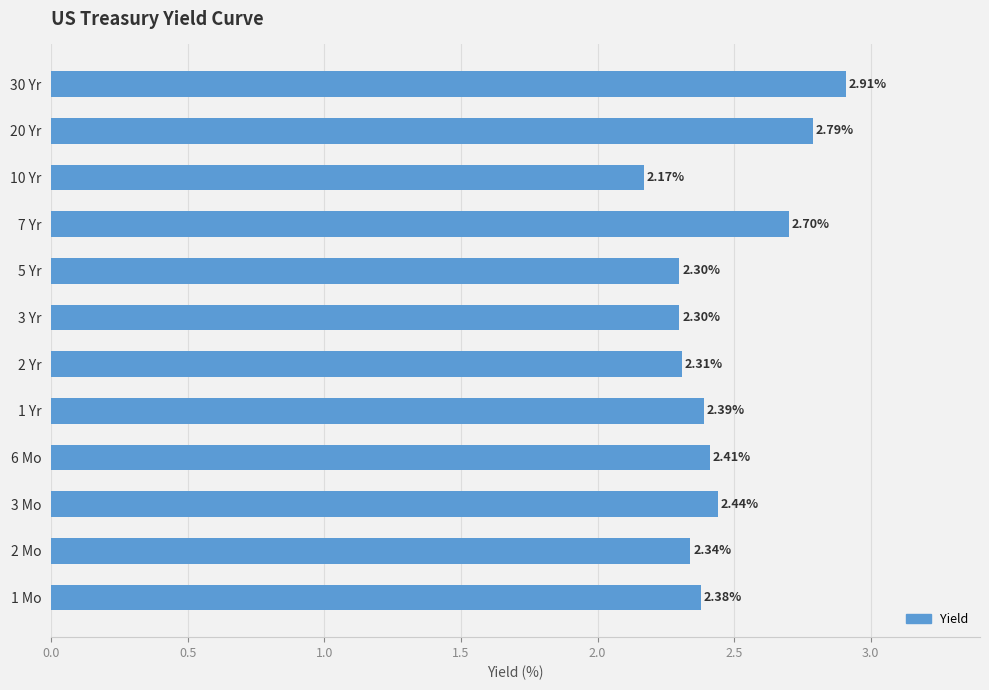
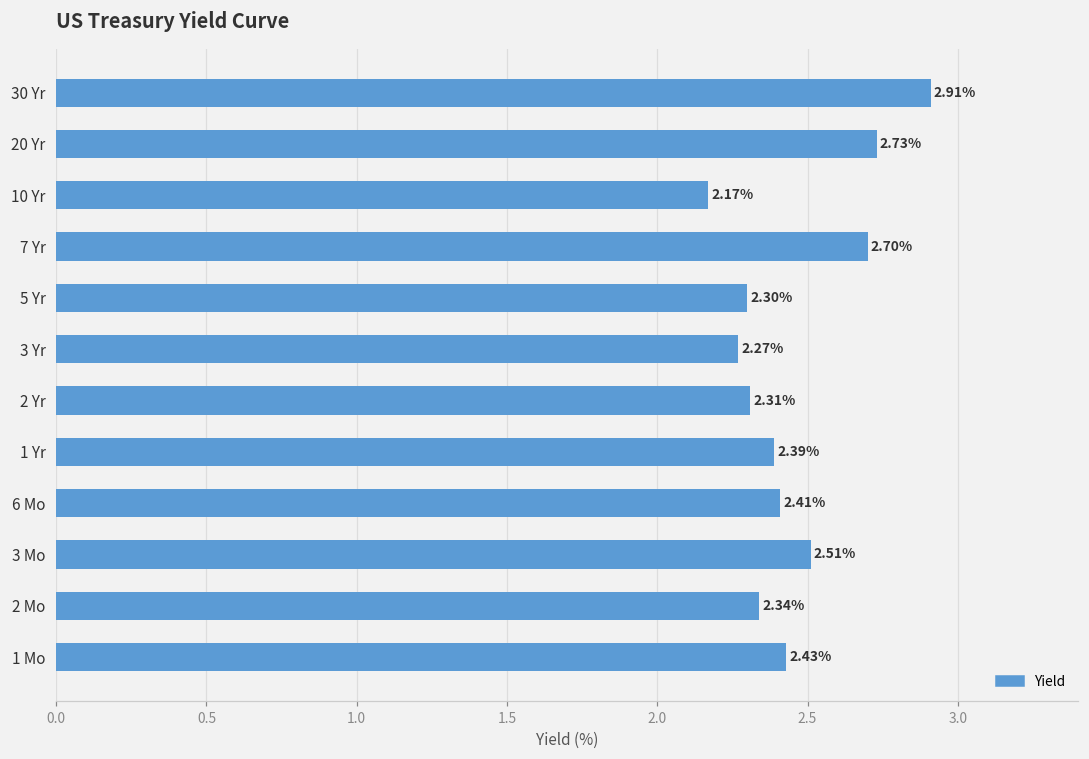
  {
    "30 Yr": "2.91%",
-   "20 Yr": "2.79%",
+   "20 Yr": "2.73%",
    "10 Yr": "2.17%",
    "7 Yr": "2.70%",
    "5 Yr": "2.30%",
-   "3 Yr": "2.30%",
+   "3 Yr": "2.27%",
    "2 Yr": "2.31%",
    "1 Yr": "2.39%",
    "6 Mo": "2.41%",
-   "3 Mo": "2.44%",
+   "3 Mo": "2.51%",
    "2 Mo": "2.34%",
-   "1 Mo": "2.38%"
+   "1 Mo": "2.43%"
  }
